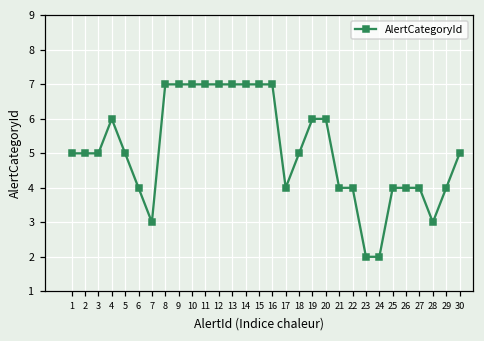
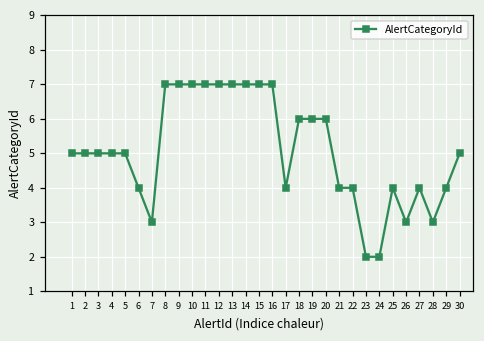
  {
    "1": 5,
    "2": 5,
    "3": 5,
-   "4": 6,
+   "4": 5,
    "5": 5,
    "6": 4,
    "7": 3,
    "8": 7,
    "9": 7,
    "10": 7,
    "11": 7,
    "12": 7,
    "13": 7,
    "14": 7,
    "15": 7,
    "16": 7,
    "17": 4,
-   "18": 5,
+   "18": 6,
    "19": 6,
    "20": 6,
    "21": 4,
    "22": 4,
    "23": 2,
    "24": 2,
    "25": 4,
-   "26": 4,
+   "26": 3,
    "27": 4,
    "28": 3,
    "29": 4,
    "30": 5
  }
